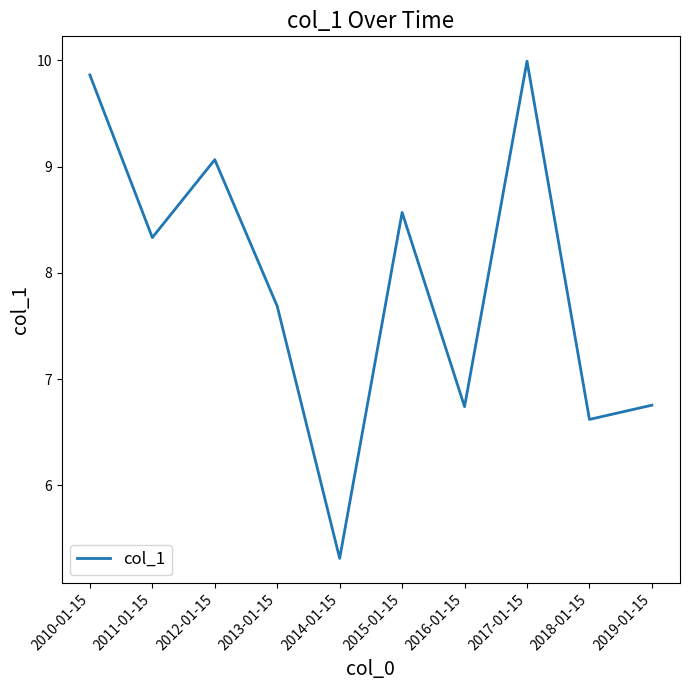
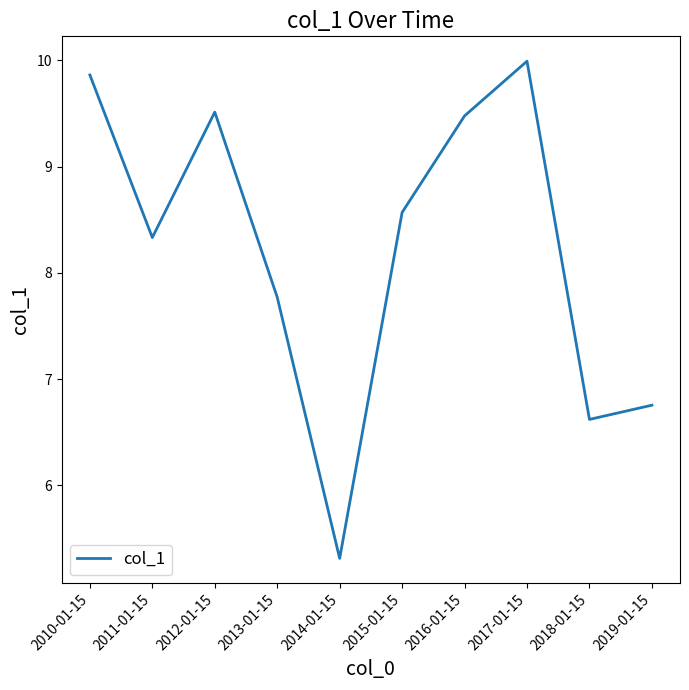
  {
    "2010-01-15": 9.86,
    "2011-01-15": 8.33,
-   "2012-01-15": 9.07,
-   "2013-01-15": 7.69,
+   "2012-01-15": 9.51,
+   "2013-01-15": 7.77,
    "2014-01-15": 5.31,
    "2015-01-15": 8.57,
-   "2016-01-15": 6.74,
+   "2016-01-15": 9.48,
    "2017-01-15": 9.99,
    "2018-01-15": 6.62,
    "2019-01-15": 6.75
  }
